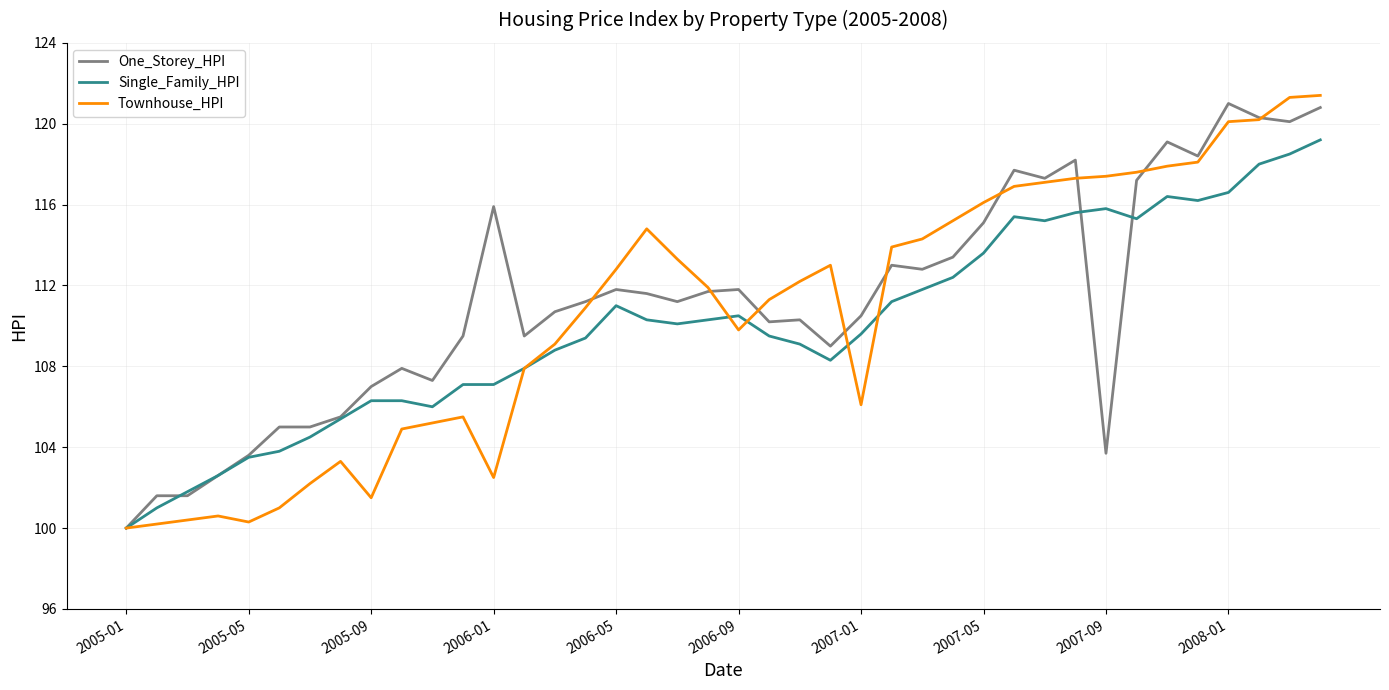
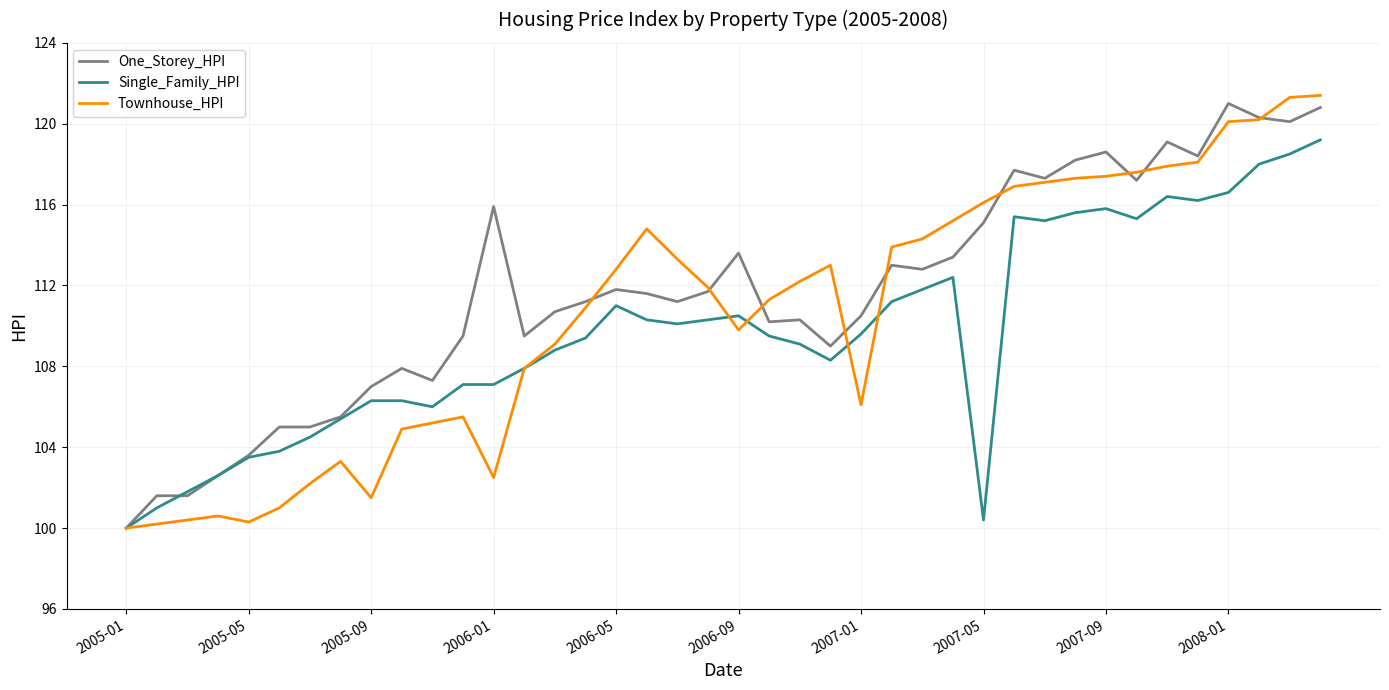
  {
    "One_Storey_HPI": {
      "2005-09": 107.0,
      "2006-01": 115.9,
      "2006-05": 111.8,
-     "2006-09": 111.8,
+     "2006-09": 113.6,
      "2007-01": 110.5,
      "2007-05": 115.1,
-     "2007-09": 103.7,
+     "2007-09": 118.6,
      "2008-01": 121.0
    },
    "Single_Family_HPI": {
      "2005-09": 106.3,
      "2006-01": 107.1,
      "2006-05": 111.0,
      "2006-09": 110.5,
      "2007-01": 109.6,
-     "2007-05": 113.6,
+     "2007-05": 100.4,
      "2007-09": 115.8,
      "2008-01": 116.6
    },
    "Townhouse_HPI": {
      "2005-05": 100.3,
      "2005-09": 101.5,
      "2006-01": 102.5,
      "2006-05": 112.8,
      "2006-09": 109.8,
      "2007-01": 106.1,
      "2007-05": 116.1,
      "2007-09": 117.4,
      "2008-01": 120.1
    }
  }
